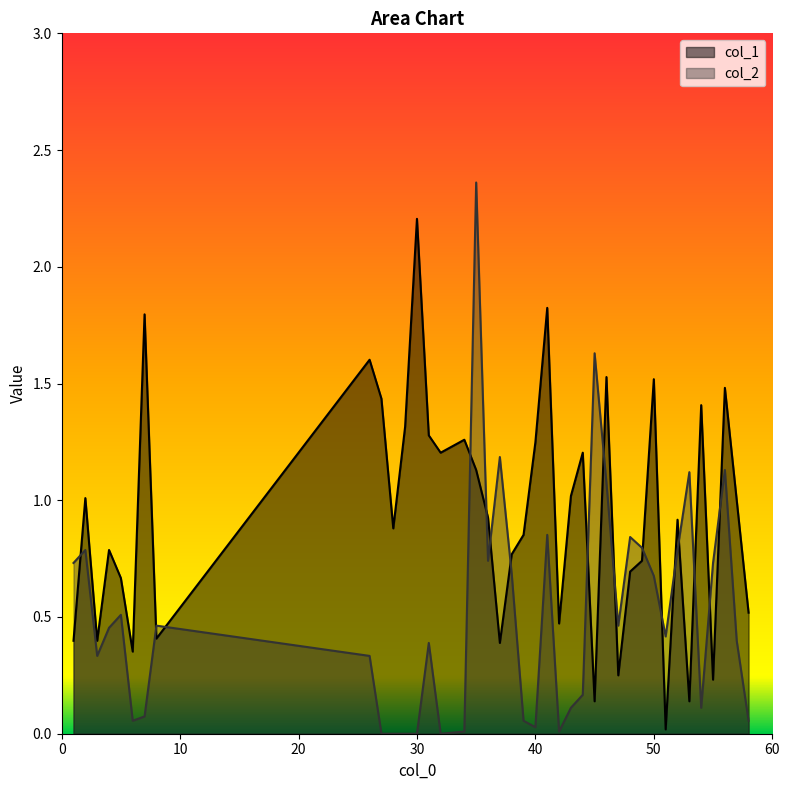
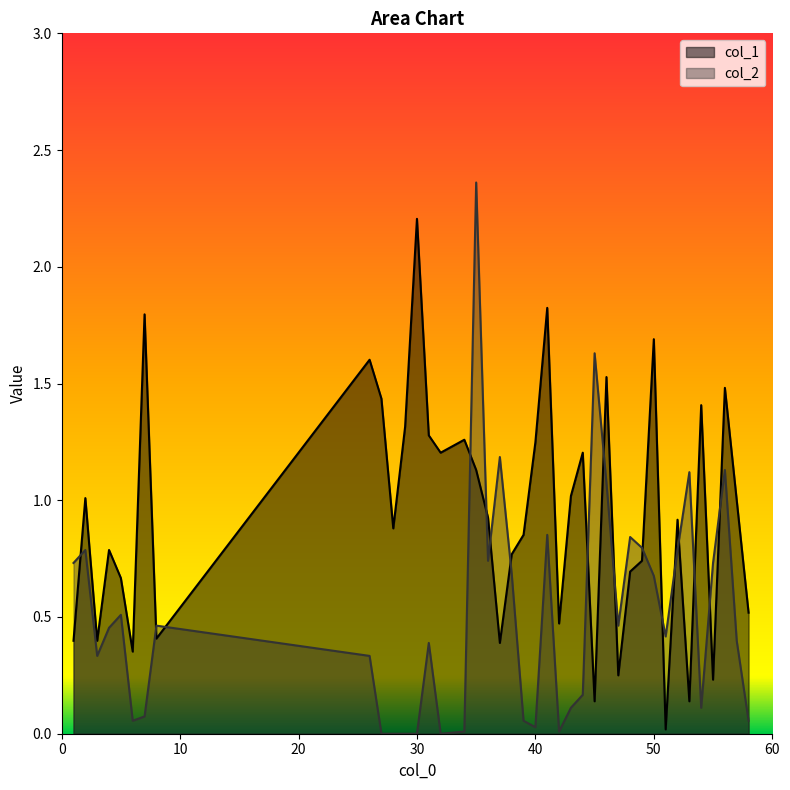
  {
    "col_1": {
      "30": 2.21,
      "40": 1.25,
-     "50": 1.52
+     "50": 1.69
    },
    "col_2": {
      "30": 0.00,
      "40": 0.03,
      "50": 0.68
    }
  }
